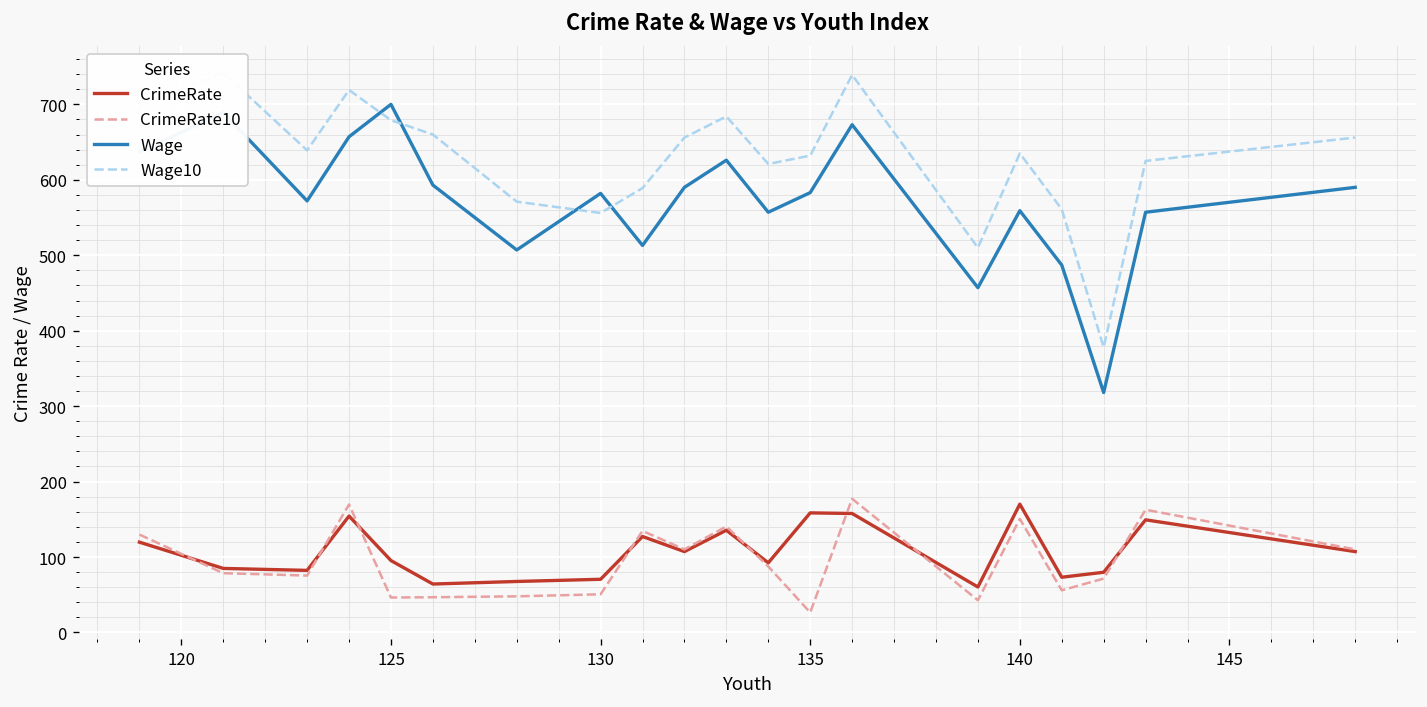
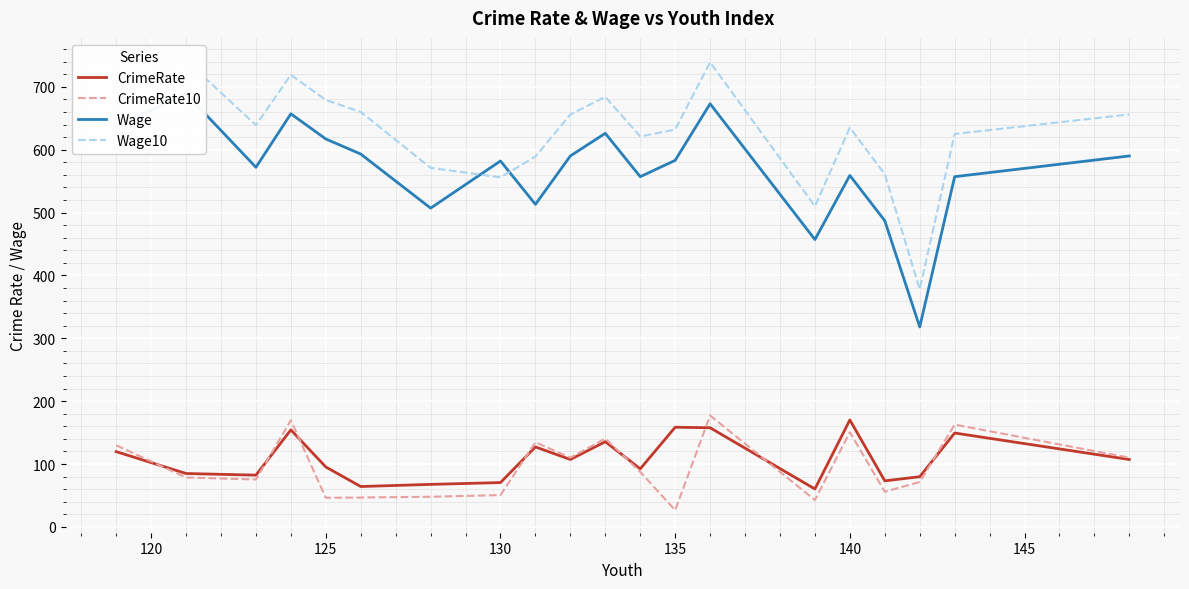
  {
    "CrimeRate": {
      "125": 100,
      "130": 70,
      "135": 160,
      "140": 170
    },
    "CrimeRate10": {
      "125": 50,
      "130": 50,
      "135": 30,
      "140": 150
    },
    "Wage": {
-     "125": 700,
+     "125": 620,
      "130": 580,
      "135": 580,
      "140": 560
    },
    "Wage10": {
      "125": 680,
      "130": 560,
      "135": 630,
      "140": 640
    }
  }
